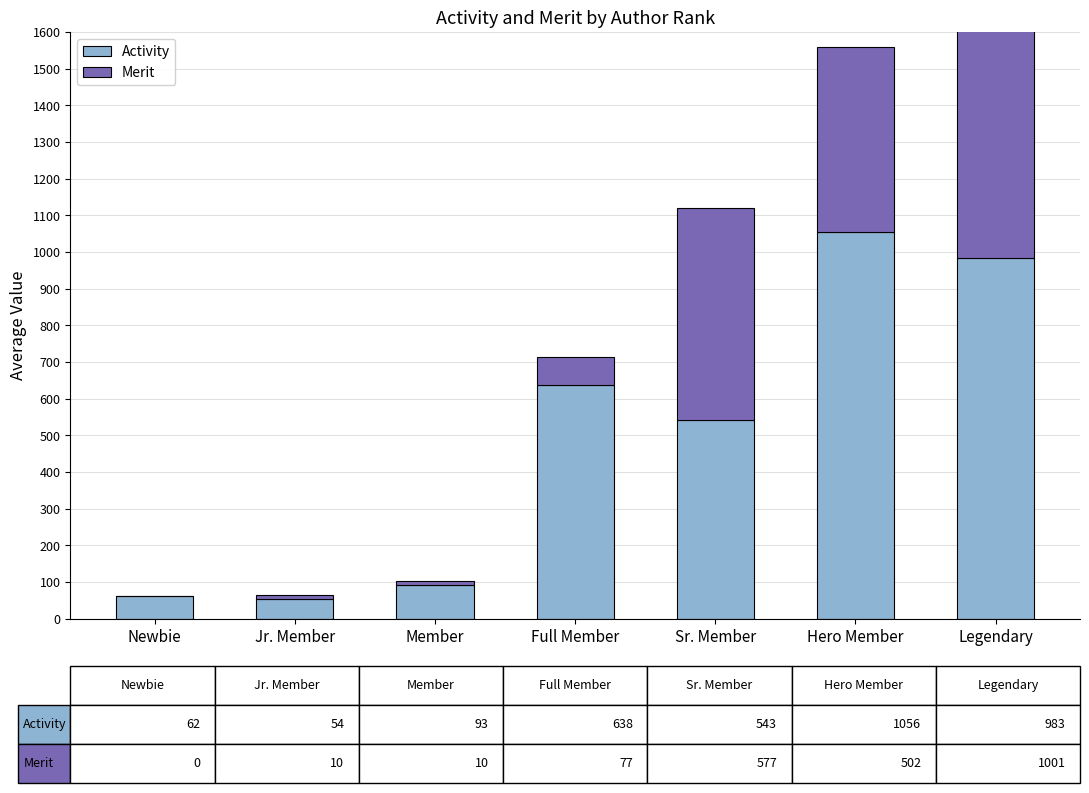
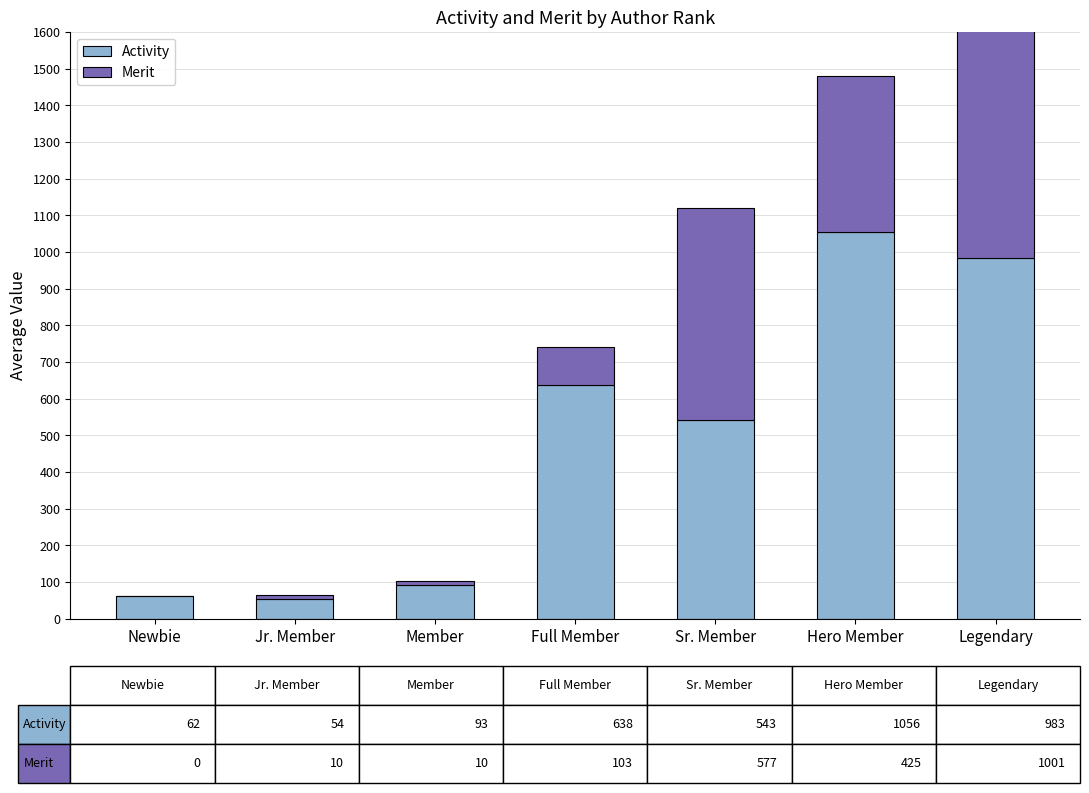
  {
    "Activity": {
      "Newbie": 60,
      "Jr. Member": 50,
      "Member": 90,
      "Full Member": 640,
      "Sr. Member": 540,
      "Hero Member": 1060,
      "Legendary": 980
    },
    "Merit": {
-     "Full Member": 77,
-     "Hero Member": 502
+     "Full Member": 103,
+     "Hero Member": 425
    }
  }
